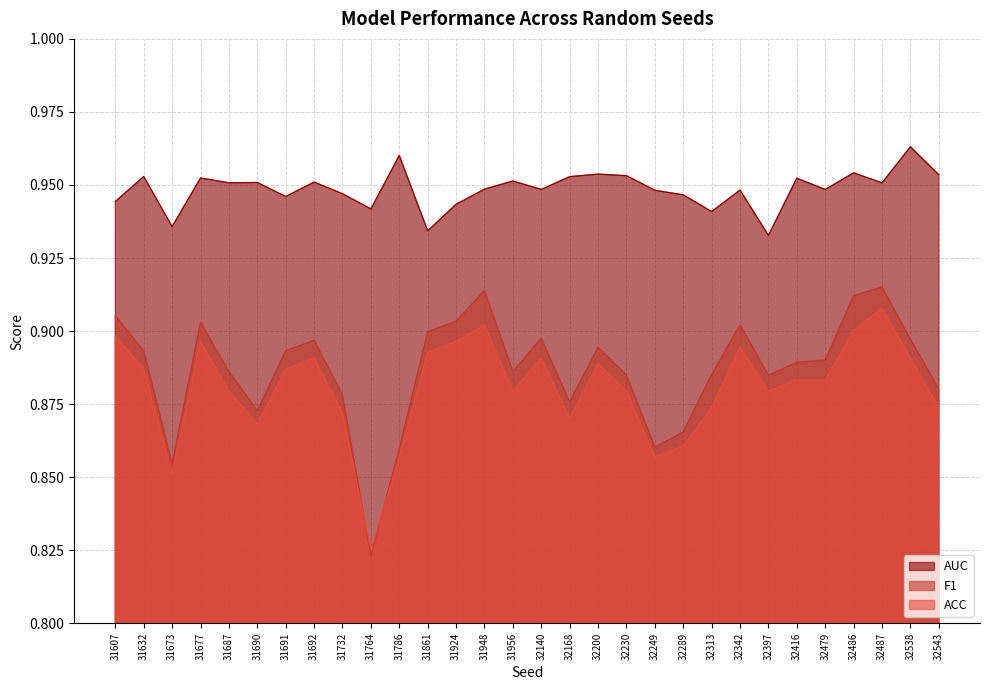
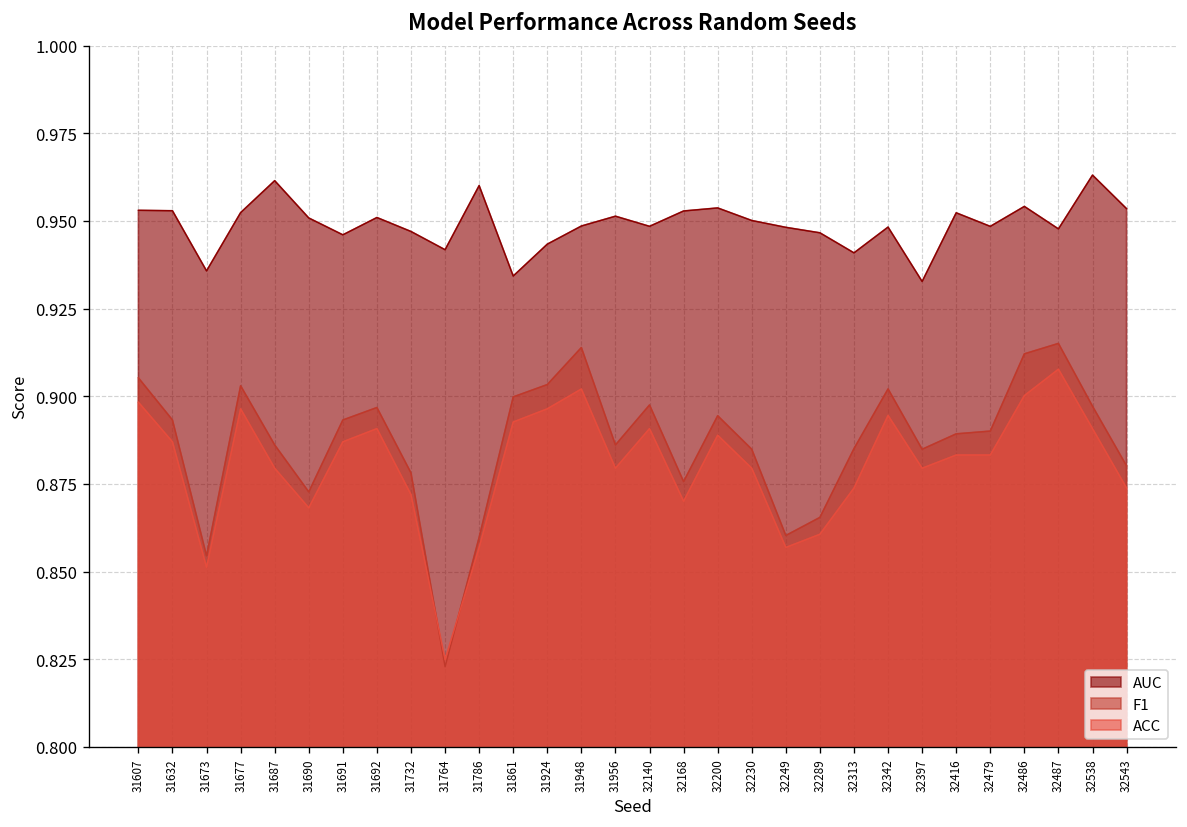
  {
    "AUC": {
-     "31607": 0.944,
+     "31607": 0.953,
      "31632": 0.953,
      "31673": 0.936,
      "31677": 0.952,
-     "31687": 0.951,
+     "31687": 0.961,
      "31690": 0.951,
      "31691": 0.946,
      "31692": 0.951,
      "31732": 0.947,
      "31764": 0.942,
      "31786": 0.960,
      "31861": 0.934,
      "31924": 0.943,
      "31948": 0.949,
      "31956": 0.951,
      "32140": 0.948,
      "32168": 0.953,
      "32200": 0.954,
-     "32230": 0.953,
+     "32230": 0.950,
      "32249": 0.948,
      "32289": 0.947,
      "32313": 0.941,
      "32342": 0.948,
      "32397": 0.933,
      "32416": 0.952,
      "32479": 0.948,
      "32486": 0.954,
-     "32487": 0.951,
+     "32487": 0.948,
      "32538": 0.963,
      "32543": 0.954
    }
  }
